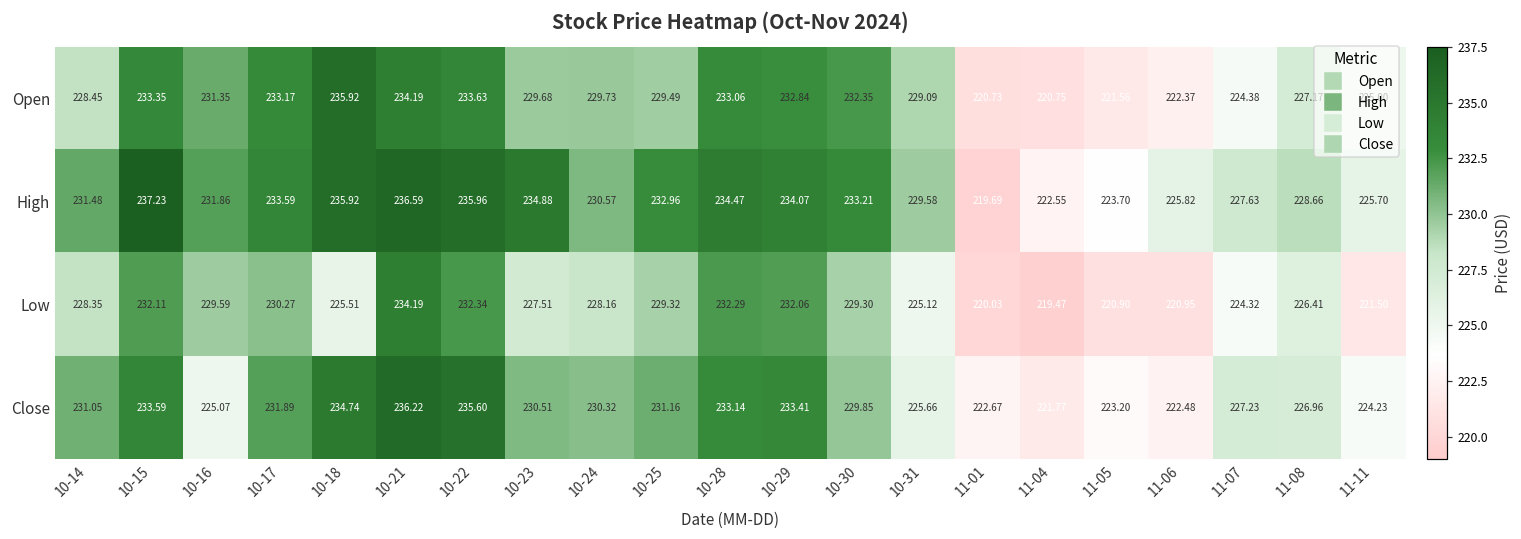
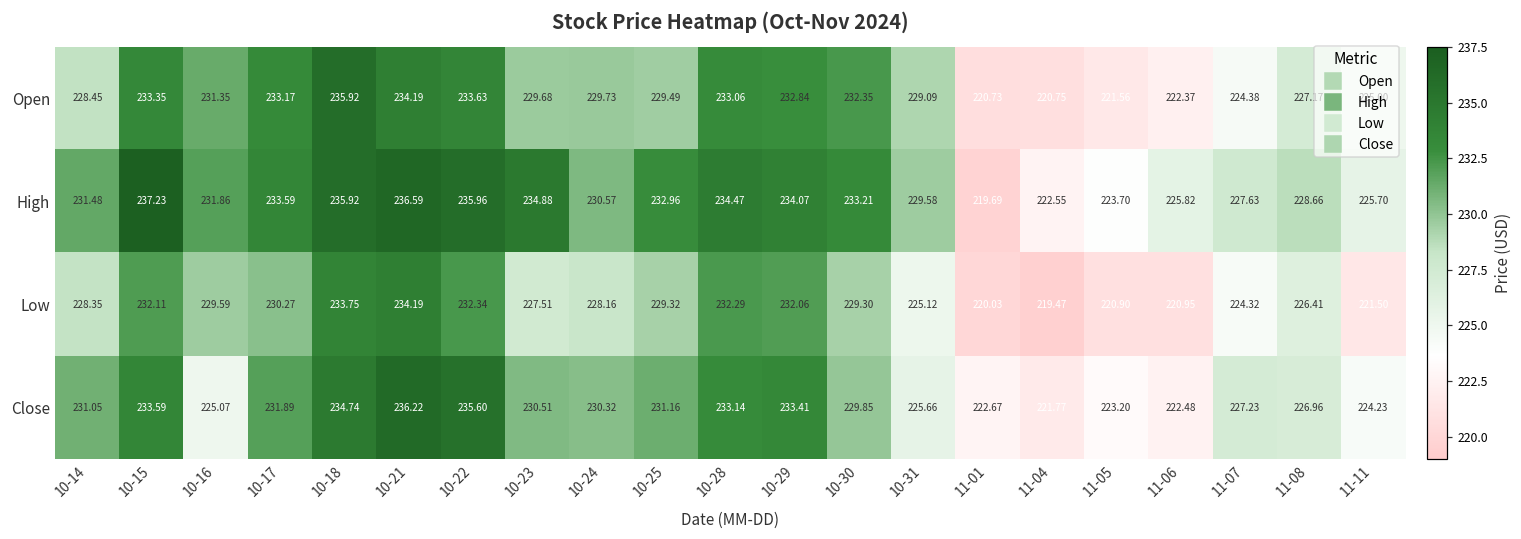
  {
    "Open": {
      "10-14": 228.45,
      "10-15": 233.35,
      "10-16": 231.35,
      "10-17": 233.17,
      "10-18": 235.92,
      "10-21": 234.19,
      "10-22": 233.63,
      "10-23": 229.68,
      "10-24": 229.73,
      "10-25": 229.49,
      "10-28": 233.06,
      "10-29": 232.84,
      "10-30": 232.35,
      "10-31": 229.09,
      "11-06": 222.37,
      "11-07": 224.38
    },
    "High": {
      "10-14": 231.48,
      "10-15": 237.23,
      "10-16": 231.86,
      "10-17": 233.59,
      "10-18": 235.92,
      "10-21": 236.59,
      "10-22": 235.96,
      "10-23": 234.88,
      "10-24": 230.57,
      "10-25": 232.96,
      "10-28": 234.47,
      "10-29": 234.07,
      "10-30": 233.21,
      "10-31": 229.58,
      "11-04": 222.55,
      "11-05": 223.70,
      "11-06": 225.82,
      "11-07": 227.63,
      "11-08": 228.66,
      "11-11": 225.70
    },
    "Low": {
      "10-14": 228.35,
      "10-15": 232.11,
      "10-16": 229.59,
      "10-17": 230.27,
-     "10-18": 225.51,
+     "10-18": 233.75,
      "10-21": 234.19,
      "10-22": 232.34,
      "10-23": 227.51,
      "10-24": 228.16,
      "10-25": 229.32,
      "10-28": 232.29,
      "10-29": 232.06,
      "10-30": 229.30,
      "10-31": 225.12,
      "11-07": 224.32,
      "11-08": 226.41
    },
    "Close": {
      "10-14": 231.05,
      "10-15": 233.59,
      "10-16": 225.07,
      "10-17": 231.89,
      "10-18": 234.74,
      "10-21": 236.22,
      "10-22": 235.60,
      "10-23": 230.51,
      "10-24": 230.32,
      "10-25": 231.16,
      "10-28": 233.14,
      "10-29": 233.41,
      "10-30": 229.85,
      "10-31": 225.66,
      "11-01": 222.67,
      "11-05": 223.20,
      "11-06": 222.48,
      "11-07": 227.23,
      "11-08": 226.96,
      "11-11": 224.23
    }
  }
